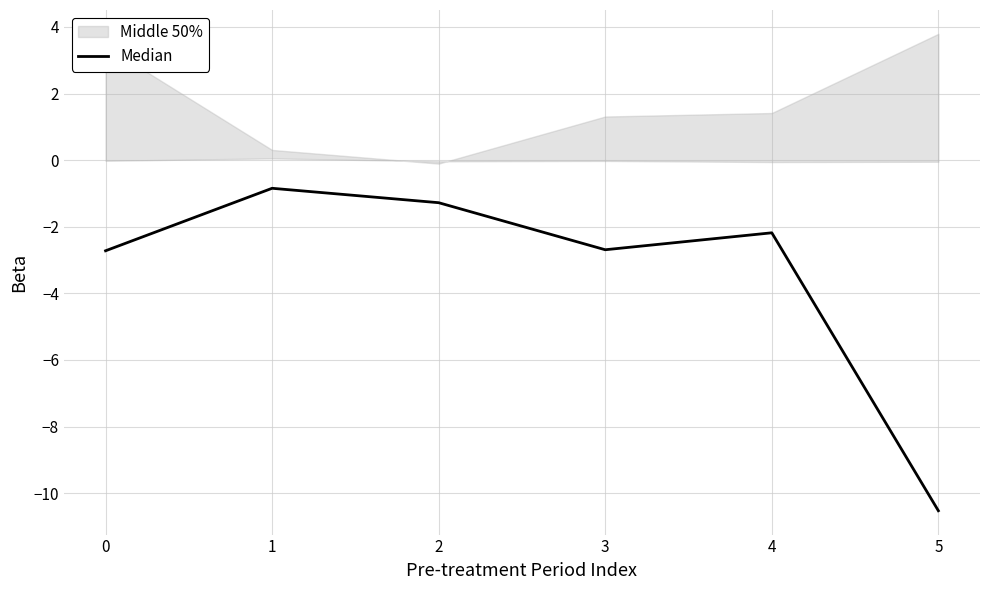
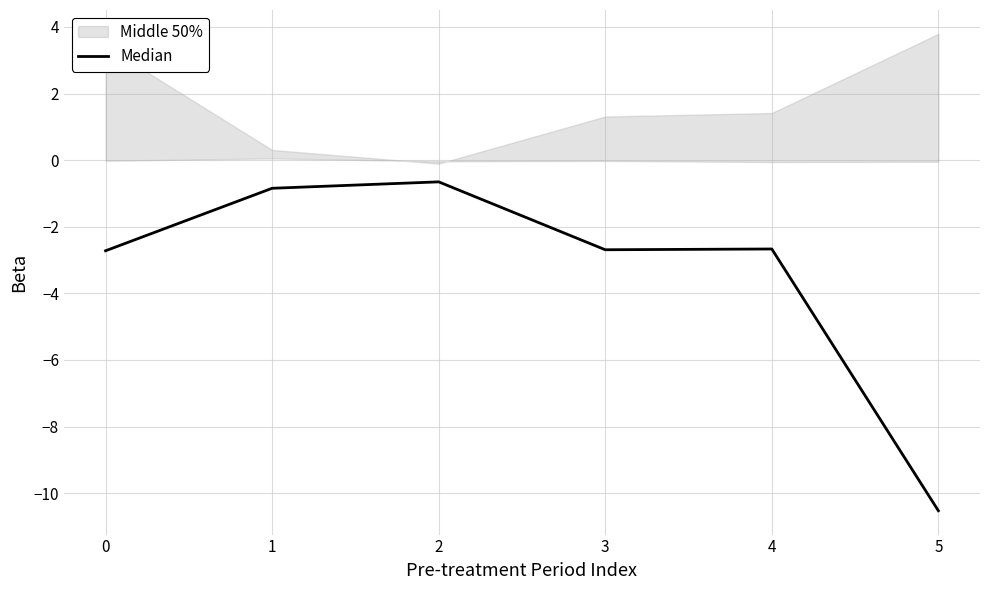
  {
    "Median": {
      "0": -2.7,
      "1": -0.8,
-     "2": -1.3,
+     "2": -0.7,
      "3": -2.7,
-     "4": -2.2,
+     "4": -2.7,
      "5": -10.5
    }
  }
